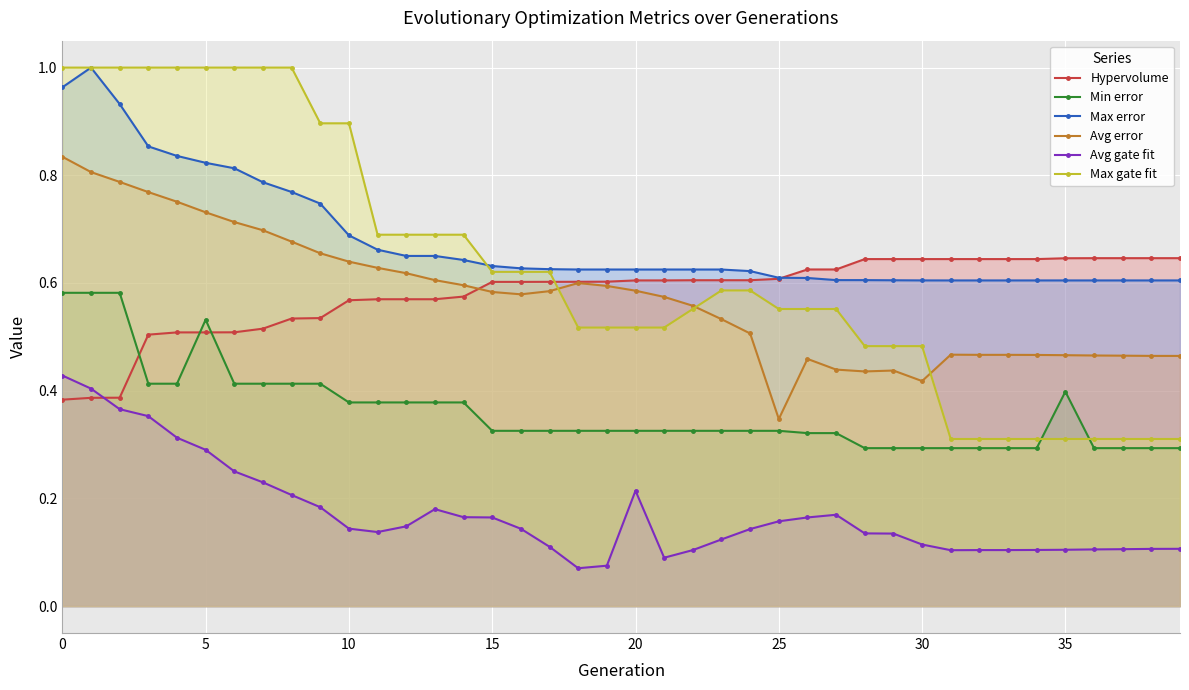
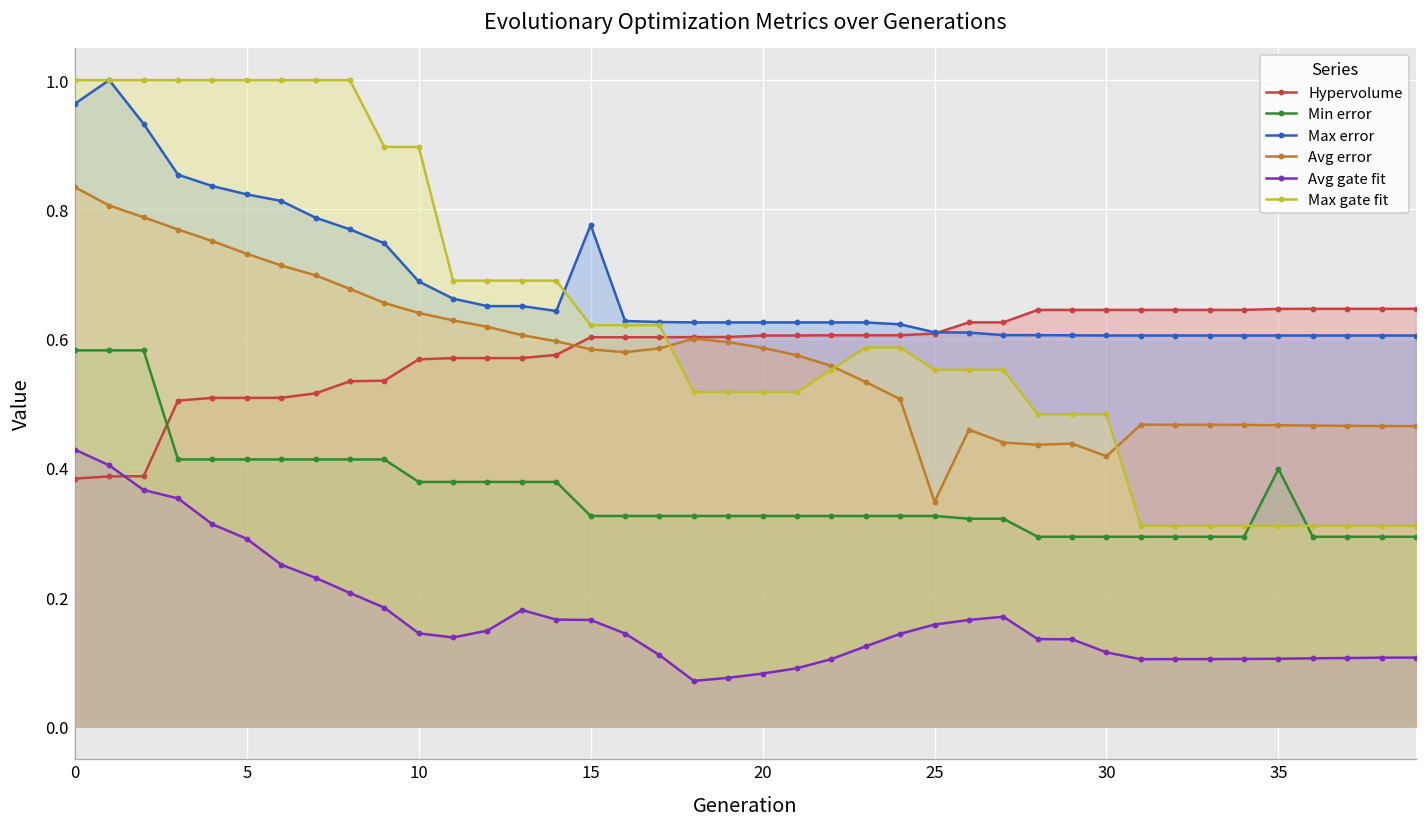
  {
    "Hypervolume": {
      "0": 0.38,
      "5": 0.51,
      "10": 0.57,
      "15": 0.60,
      "20": 0.60,
      "30": 0.64,
      "35": 0.65
    },
    "Min error": {
      "0": 0.58,
-     "5": 0.53,
+     "5": 0.41,
      "10": 0.38,
      "15": 0.33,
      "20": 0.33,
      "25": 0.33,
      "30": 0.29,
      "35": 0.40
    },
    "Max error": {
      "0": 0.96,
      "5": 0.82,
      "10": 0.69,
-     "15": 0.63,
+     "15": 0.78,
      "20": 0.63,
      "30": 0.60,
      "35": 0.60
    },
    "Avg error": {
      "0": 0.83,
      "5": 0.73,
      "10": 0.64,
      "15": 0.58,
      "20": 0.59,
      "25": 0.35,
      "30": 0.42,
      "35": 0.47
    },
    "Avg gate fit": {
      "0": 0.43,
      "5": 0.29,
      "10": 0.14,
      "15": 0.16,
-     "20": 0.21,
+     "20": 0.08,
      "25": 0.16,
      "30": 0.11,
      "35": 0.10
    },
    "Max gate fit": {
      "0": 1.00,
      "5": 1.00,
      "10": 0.90,
      "15": 0.62,
      "20": 0.52,
      "25": 0.55,
      "30": 0.48,
      "35": 0.31
    }
  }
